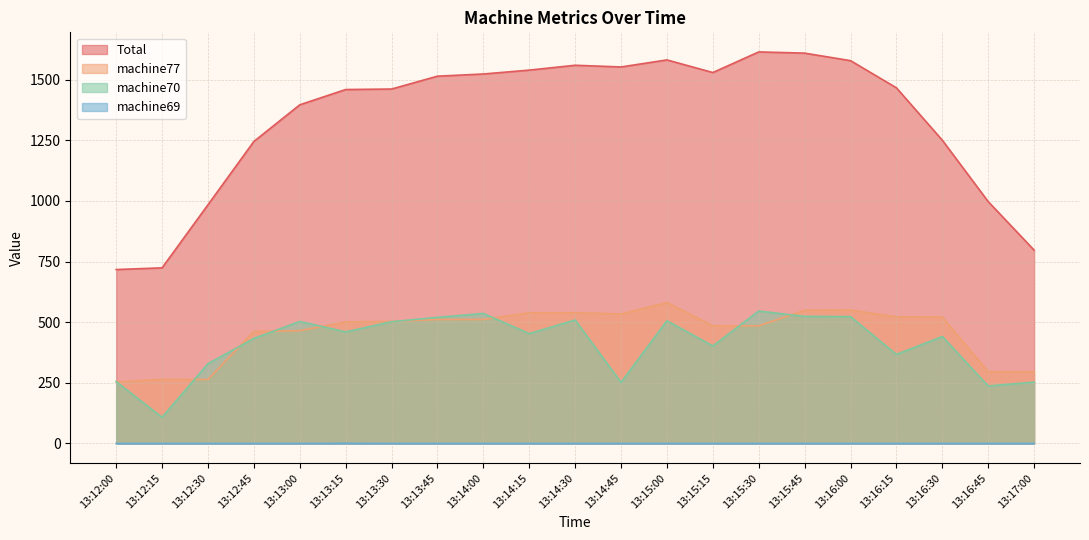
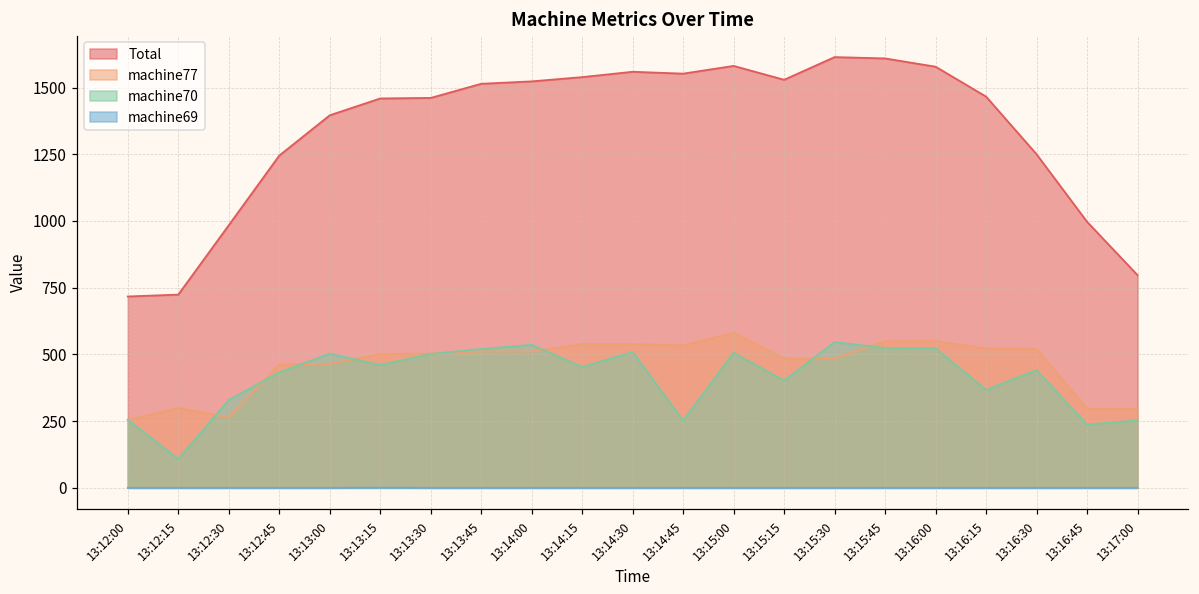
  {
    "Total": {
      "13:12:00": 720,
      "13:12:15": 720,
      "13:12:30": 980,
      "13:12:45": 1250,
      "13:13:00": 1400,
      "13:13:15": 1460,
      "13:13:30": 1460,
      "13:13:45": 1510,
      "13:14:00": 1520,
      "13:14:15": 1540,
      "13:14:30": 1560,
      "13:14:45": 1550,
      "13:15:00": 1580,
      "13:15:15": 1530,
      "13:15:30": 1610,
      "13:15:45": 1610,
      "13:16:00": 1580,
      "13:16:15": 1470,
      "13:16:30": 1250,
      "13:16:45": 1000,
      "13:17:00": 800
    },
    "machine77": {
-     "13:12:15": 260,
+     "13:12:15": 300,
      "13:12:30": 260,
      "13:12:45": 460,
      "13:13:00": 470,
      "13:13:15": 500,
      "13:14:00": 510,
      "13:14:15": 540,
      "13:14:30": 540,
      "13:14:45": 530,
      "13:15:00": 580,
      "13:15:15": 490,
      "13:15:30": 490,
      "13:15:45": 550,
      "13:16:00": 550,
      "13:16:15": 520,
      "13:16:30": 520,
      "13:16:45": 300,
      "13:17:00": 300
    }
  }
